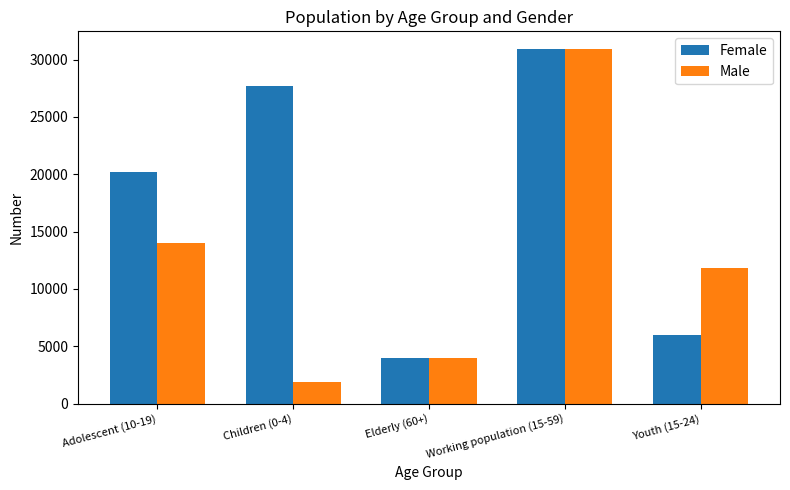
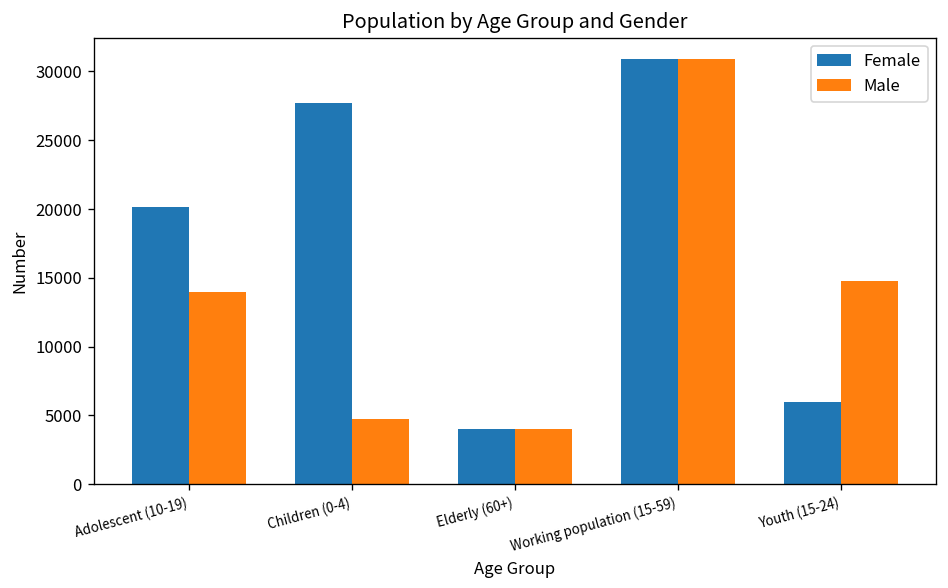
  {
    "Female": {
      "Adolescent (10-19)": 20200,
      "Children (0-4)": 27700,
      "Elderly (60+)": 4000,
      "Working population (15-59)": 30900,
      "Youth (15-24)": 6000
    },
    "Male": {
      "Adolescent (10-19)": 14000,
-     "Children (0-4)": 1900,
+     "Children (0-4)": 4700,
      "Elderly (60+)": 4000,
      "Working population (15-59)": 30900,
-     "Youth (15-24)": 11900
+     "Youth (15-24)": 14800
    }
  }
